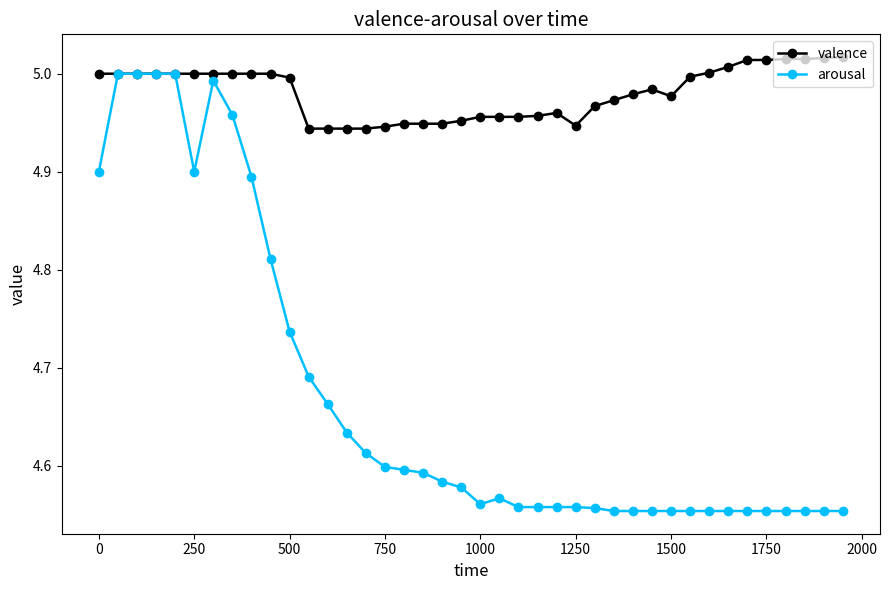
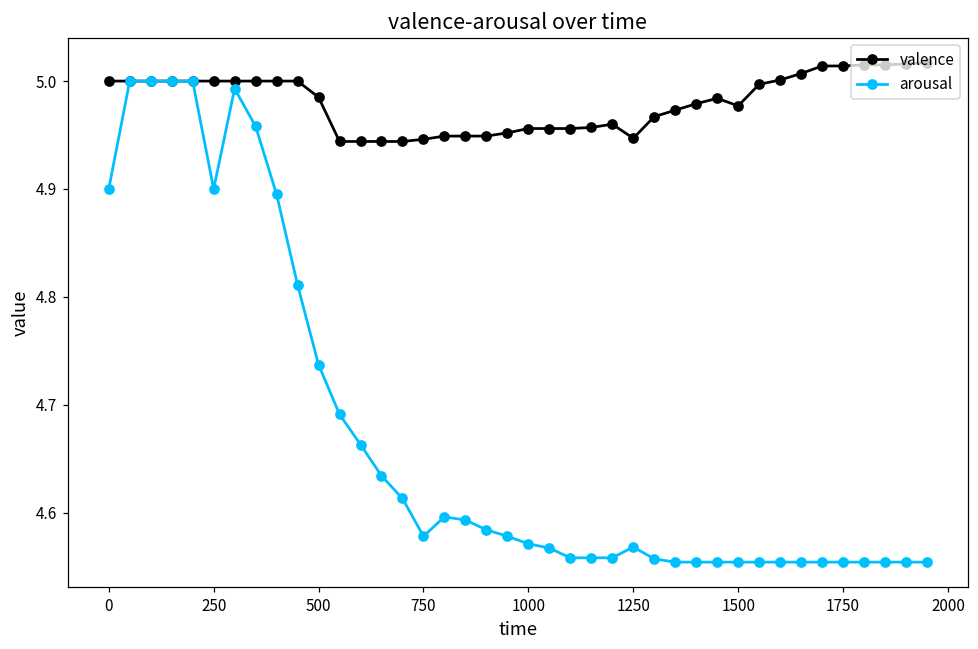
  {
    "valence": {
      "0": 5.00,
      "250": 5.00,
-     "500": 5.00,
+     "500": 4.99,
      "750": 4.95,
      "1000": 4.96,
      "1250": 4.95,
      "1500": 4.98,
      "1750": 5.01
    },
    "arousal": {
      "0": 4.90,
      "250": 4.90,
      "500": 4.74,
-     "750": 4.60,
-     "1000": 4.56,
-     "1250": 4.56,
+     "750": 4.58,
+     "1000": 4.57,
+     "1250": 4.57,
      "1500": 4.55,
      "1750": 4.55
    }
  }
